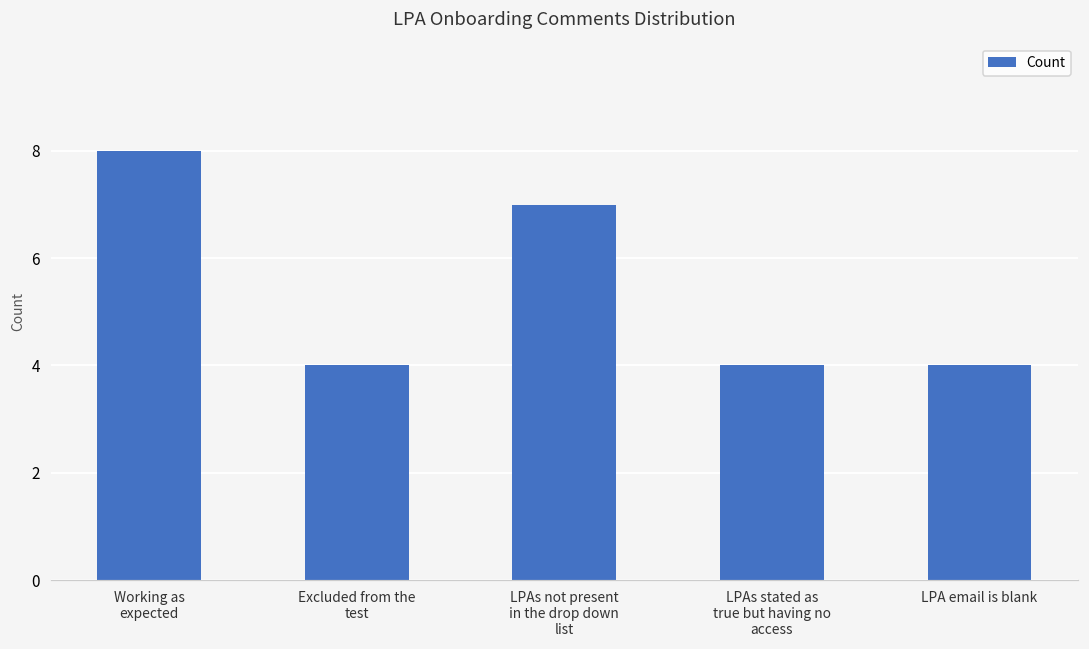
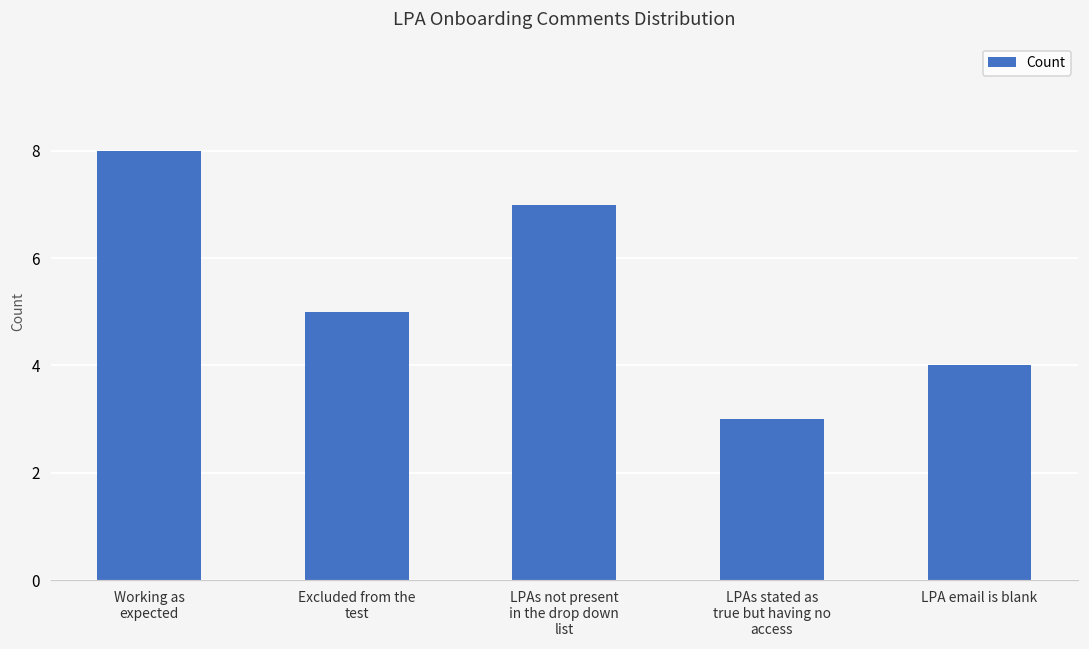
  {
    "Working as expected": 8,
-   "Excluded from the test": 4,
+   "Excluded from the test": 5,
    "LPAs not present in the drop down list": 7,
-   "LPAs stated as true but having no access": 4,
+   "LPAs stated as true but having no access": 3,
    "LPA email is blank": 4
  }
